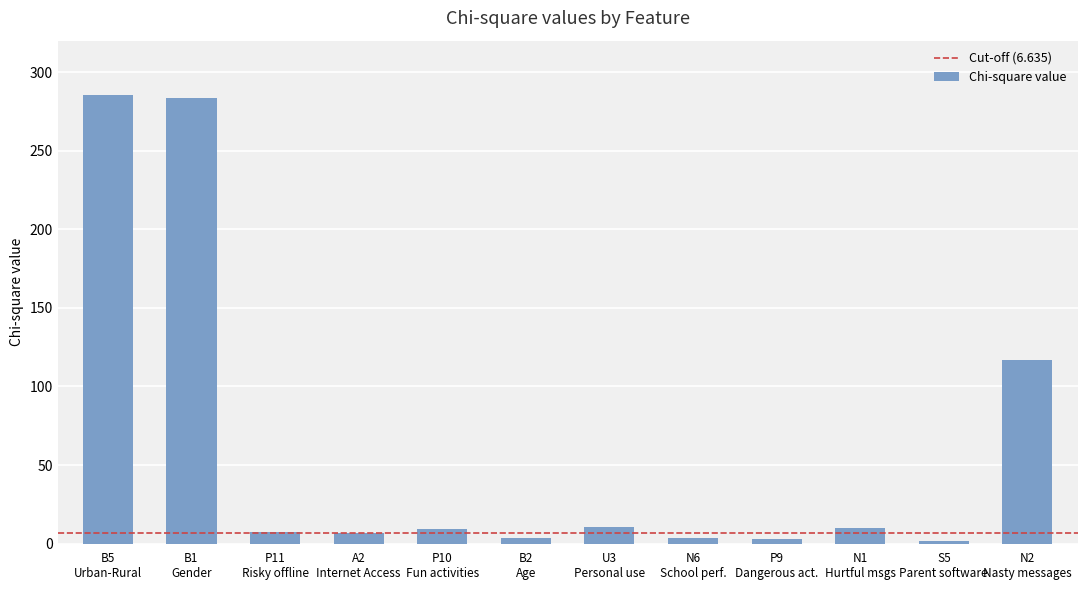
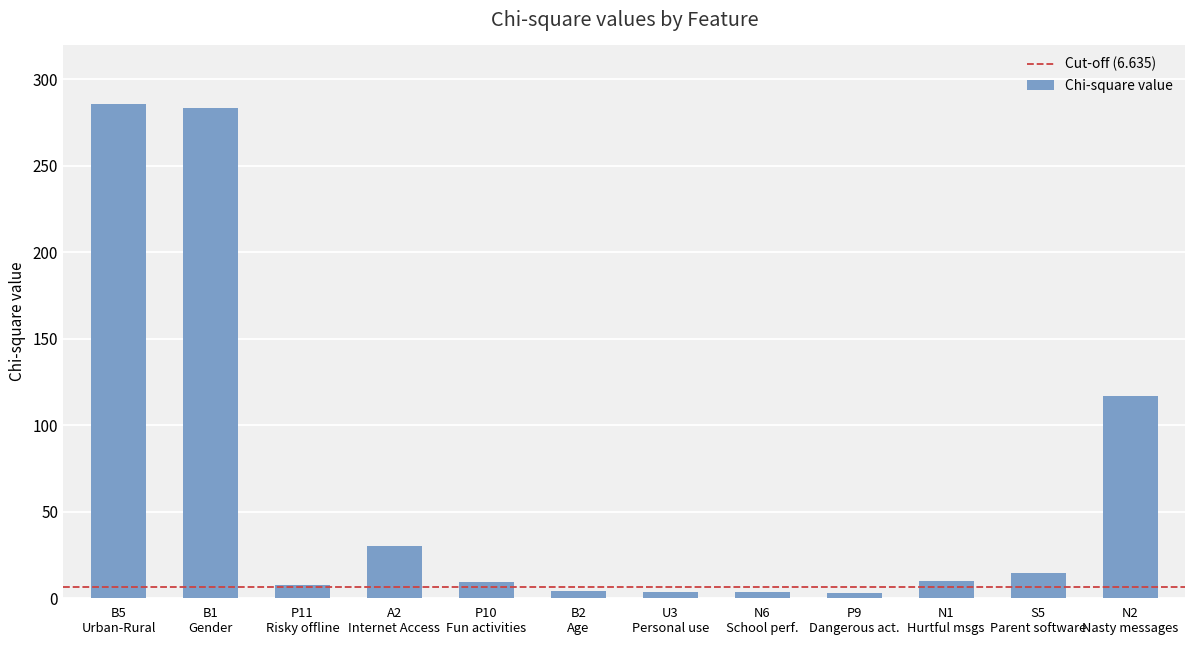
  {
    "B5 Urban-Rural": 286,
    "B1 Gender": 283,
    "P11 Risky offline": 8,
-   "A2 Internet Access": 7,
+   "A2 Internet Access": 30,
    "P10 Fun activities": 9,
    "B2 Age": 4,
-   "U3 Personal use": 11,
+   "U3 Personal use": 4,
    "N6 School perf.": 3,
    "P9 Dangerous act.": 3,
    "N1 Hurtful msgs": 10,
-   "S5 Parent software": 2,
+   "S5 Parent software": 14,
    "N2 Nasty messages": 117
  }
